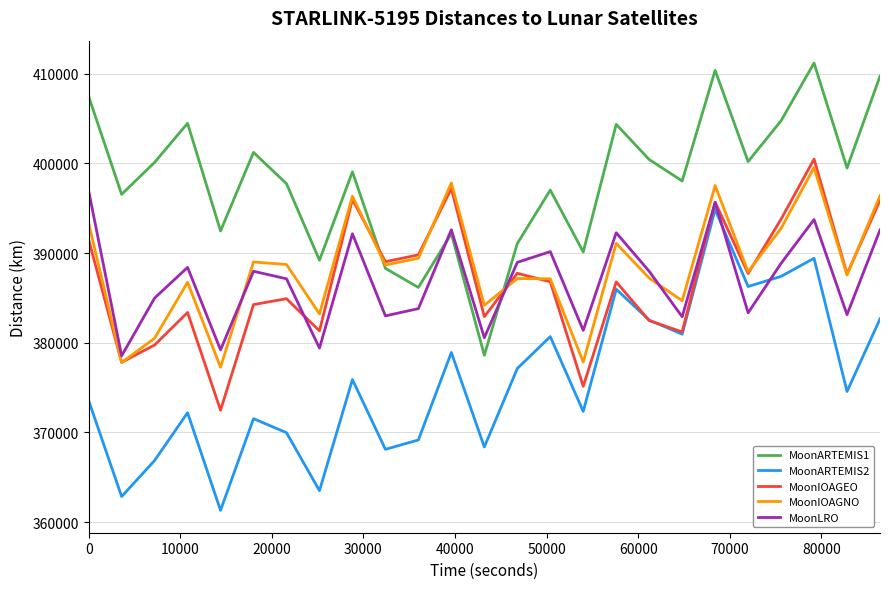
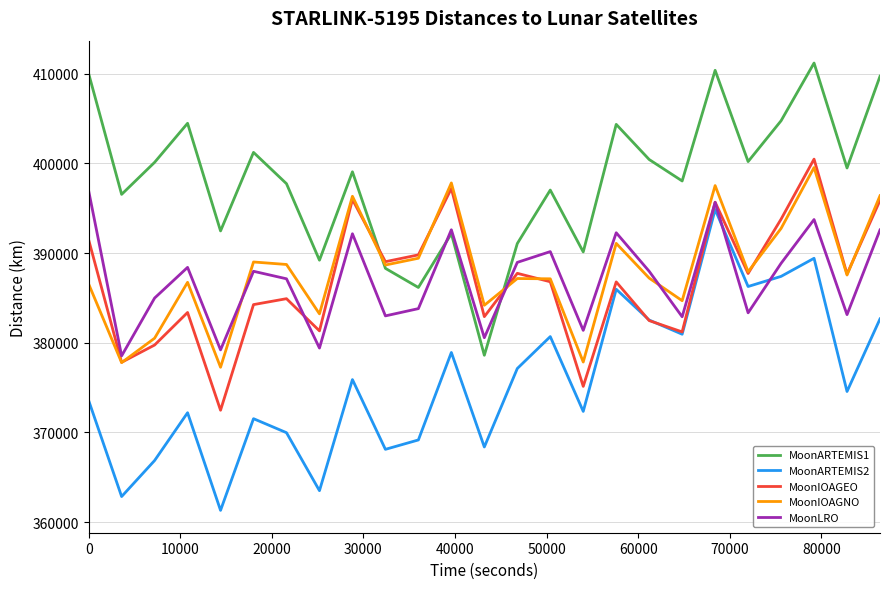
  {
    "MoonARTEMIS1": {
-     "0": 407000
+     "0": 410000
    },
    "MoonARTEMIS2": {
      "0": 374000
    },
    "MoonIOAGEO": {
      "0": 391000
    },
    "MoonIOAGNO": {
-     "0": 393000
+     "0": 387000
    },
    "MoonLRO": {
      "0": 397000
    }
  }
